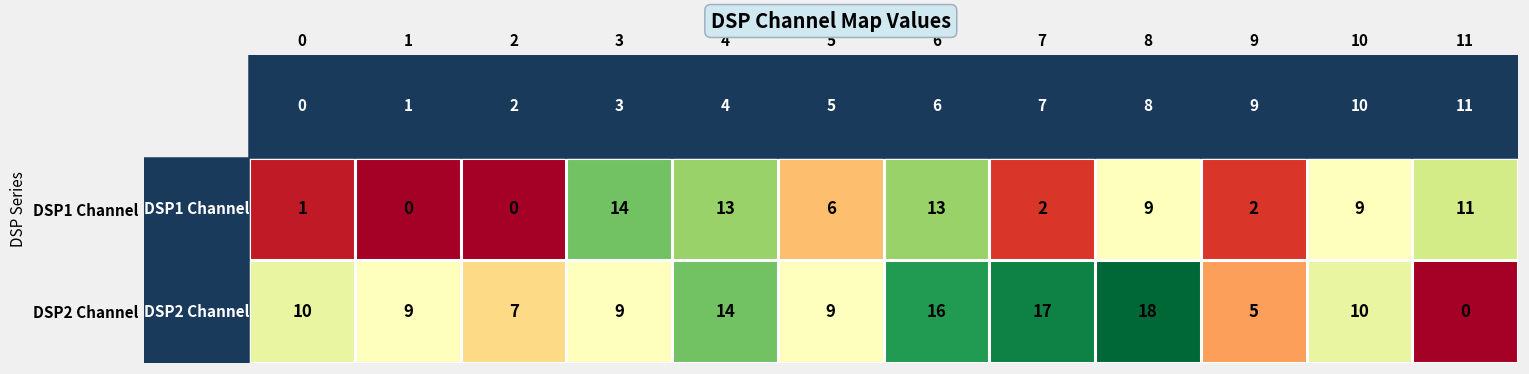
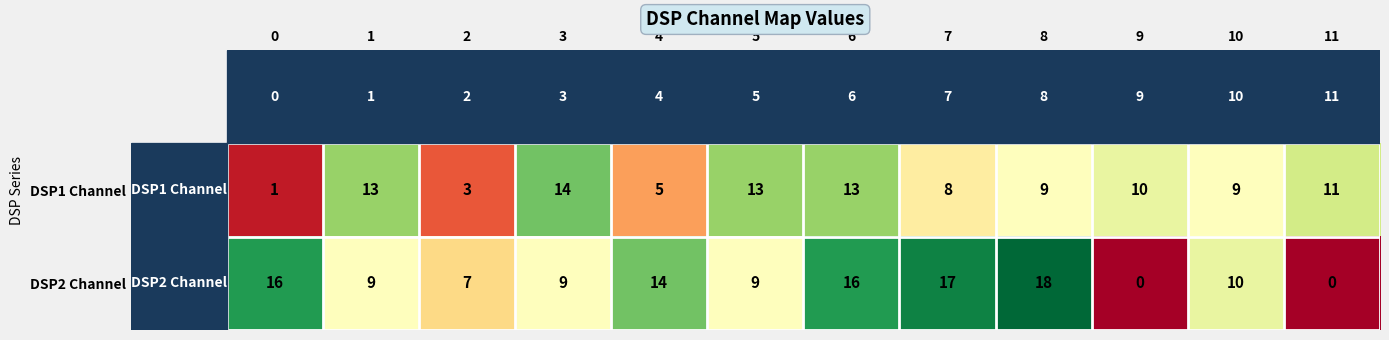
  {
    "DSP1 Channel": {
      "0": 1,
-     "1": 0,
-     "2": 0,
+     "1": 13,
+     "2": 3,
      "3": 14,
-     "4": 13,
-     "5": 6,
+     "4": 5,
+     "5": 13,
      "6": 13,
-     "7": 2,
+     "7": 8,
      "8": 9,
-     "9": 2,
+     "9": 10,
      "10": 9,
      "11": 11
    },
    "DSP2 Channel": {
-     "0": 10,
+     "0": 16,
      "1": 9,
      "2": 7,
      "3": 9,
      "4": 14,
      "5": 9,
      "6": 16,
      "7": 17,
      "8": 18,
-     "9": 5,
+     "9": 0,
      "10": 10,
      "11": 0
    }
  }
